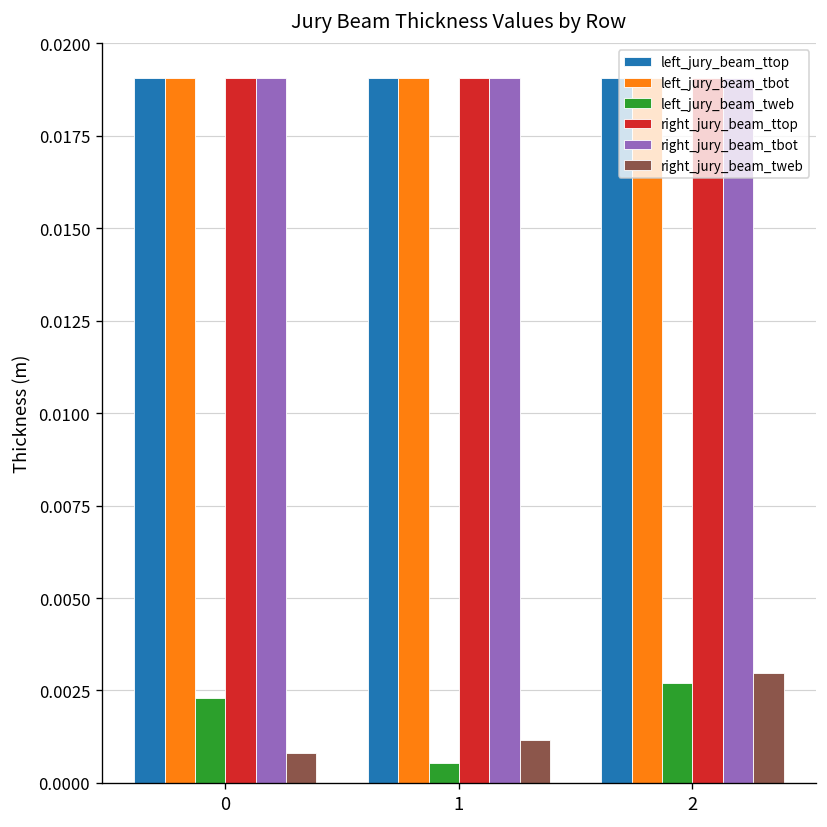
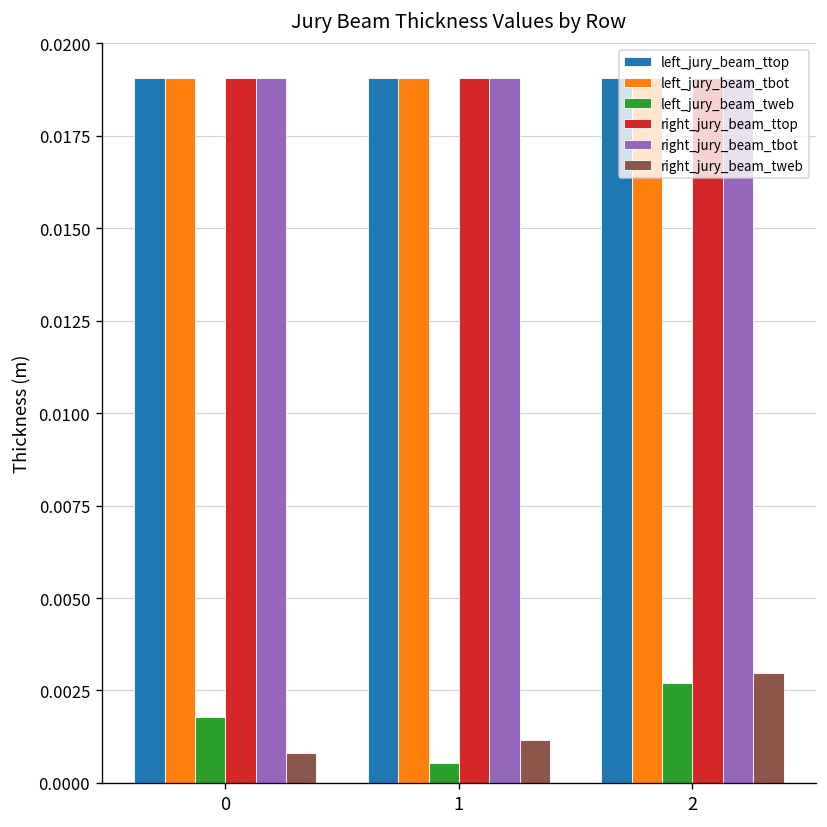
  {
    "left_jury_beam_ttop": {
      "0": 0.0191,
      "1": 0.0190,
      "2": 0.0191
    },
    "left_jury_beam_tbot": {
      "0": 0.0191,
      "1": 0.0190
    },
    "left_jury_beam_tweb": {
-     "0": 0.0023,
+     "0": 0.0018,
      "1": 0.0005,
      "2": 0.0027
    },
    "right_jury_beam_ttop": {
      "0": 0.0191,
      "1": 0.0190
    },
    "right_jury_beam_tbot": {
      "0": 0.0191,
      "1": 0.0190
    },
    "right_jury_beam_tweb": {
      "0": 0.0008,
      "1": 0.0012,
      "2": 0.0030
    }
  }
